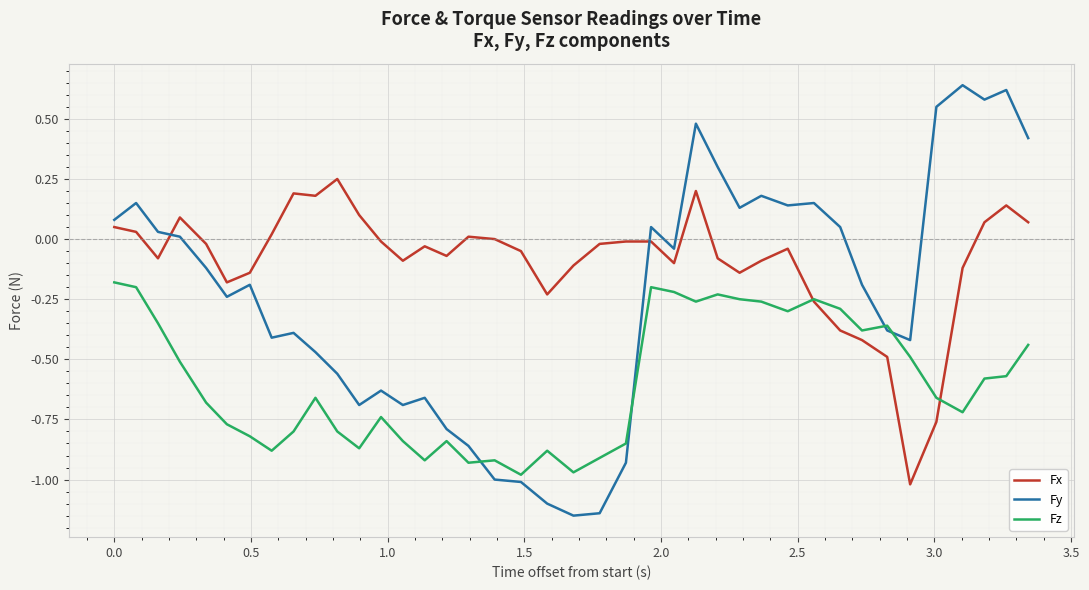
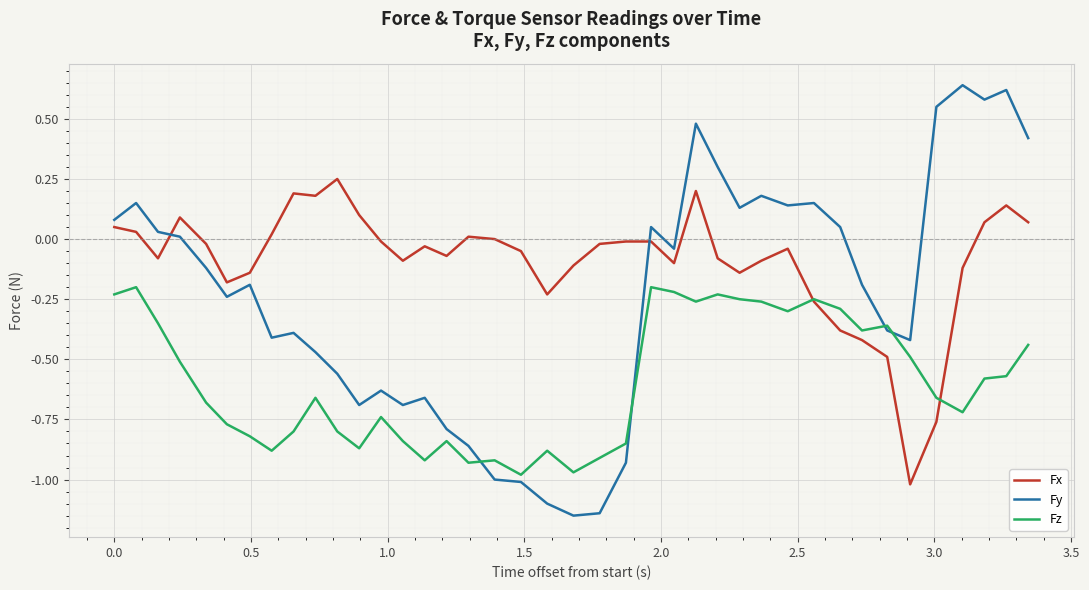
  {
    "Fx": {
      "0.0": 0.05
    },
    "Fy": {
      "0.0": 0.08
    },
    "Fz": {
-     "0.0": -0.18
+     "0.0": -0.23
    }
  }
